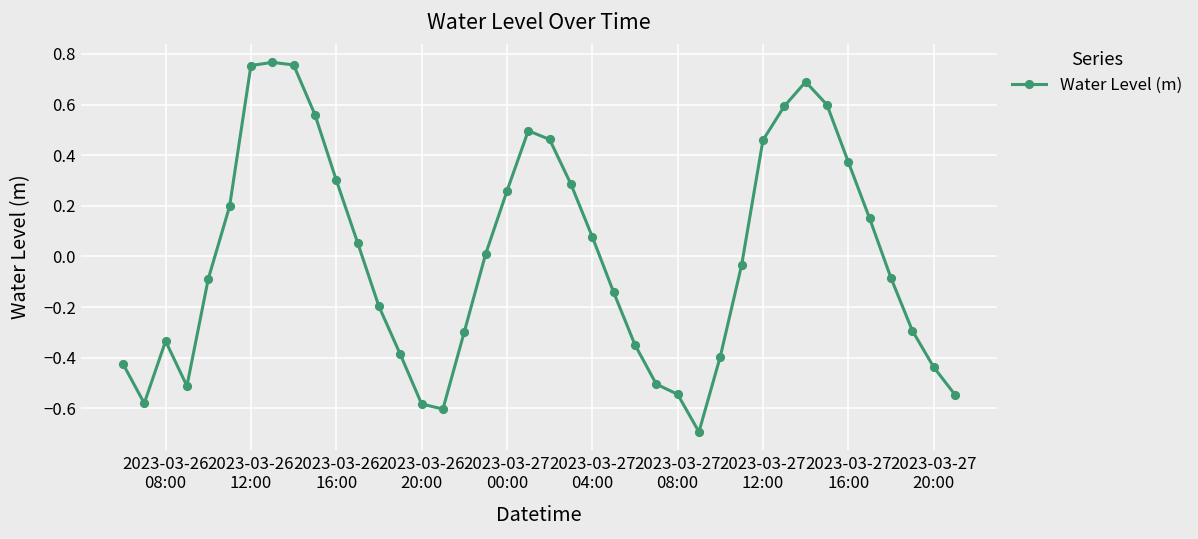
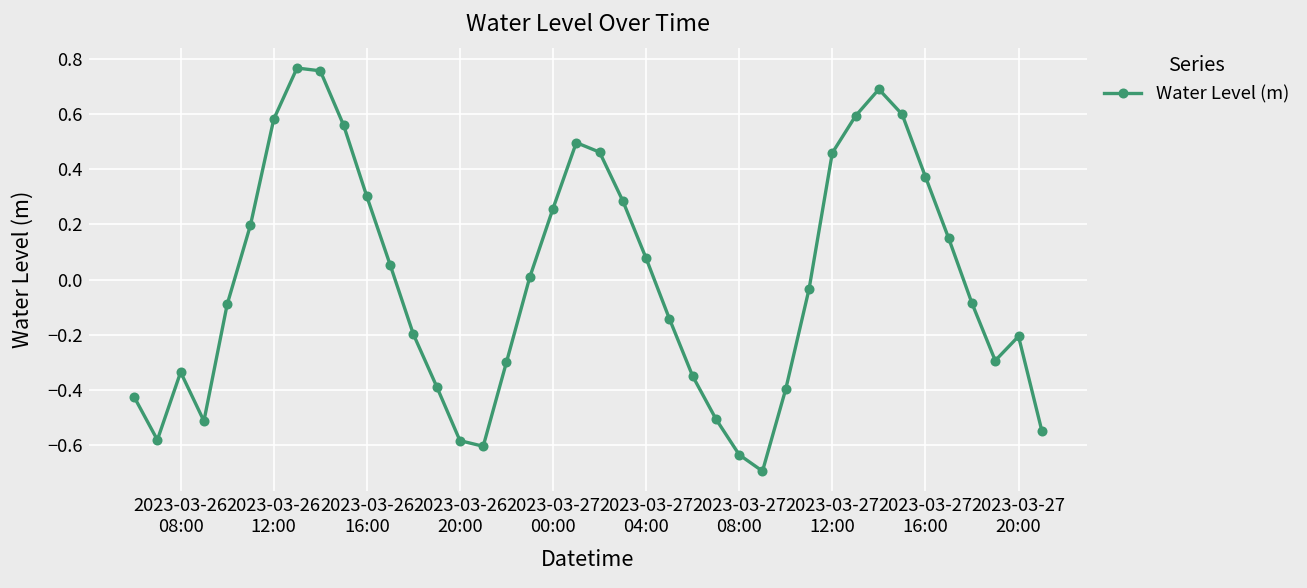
  {
    "2023-03-26 08:00": -0.33,
-   "2023-03-26 12:00": 0.75,
+   "2023-03-26 12:00": 0.58,
    "2023-03-26 16:00": 0.30,
    "2023-03-26 20:00": -0.58,
    "2023-03-27 00:00": 0.26,
    "2023-03-27 04:00": 0.08,
-   "2023-03-27 08:00": -0.54,
+   "2023-03-27 08:00": -0.63,
    "2023-03-27 12:00": 0.46,
    "2023-03-27 16:00": 0.37,
-   "2023-03-27 20:00": -0.44
+   "2023-03-27 20:00": -0.21
  }
